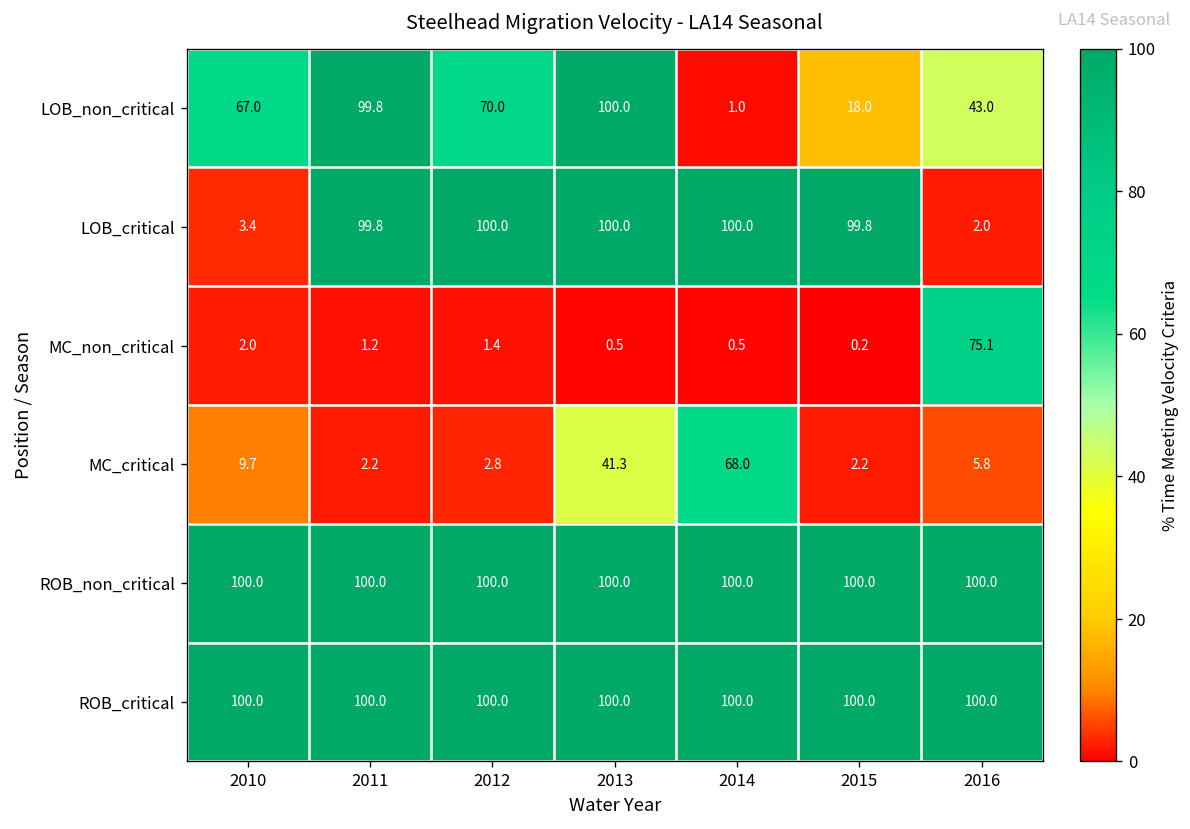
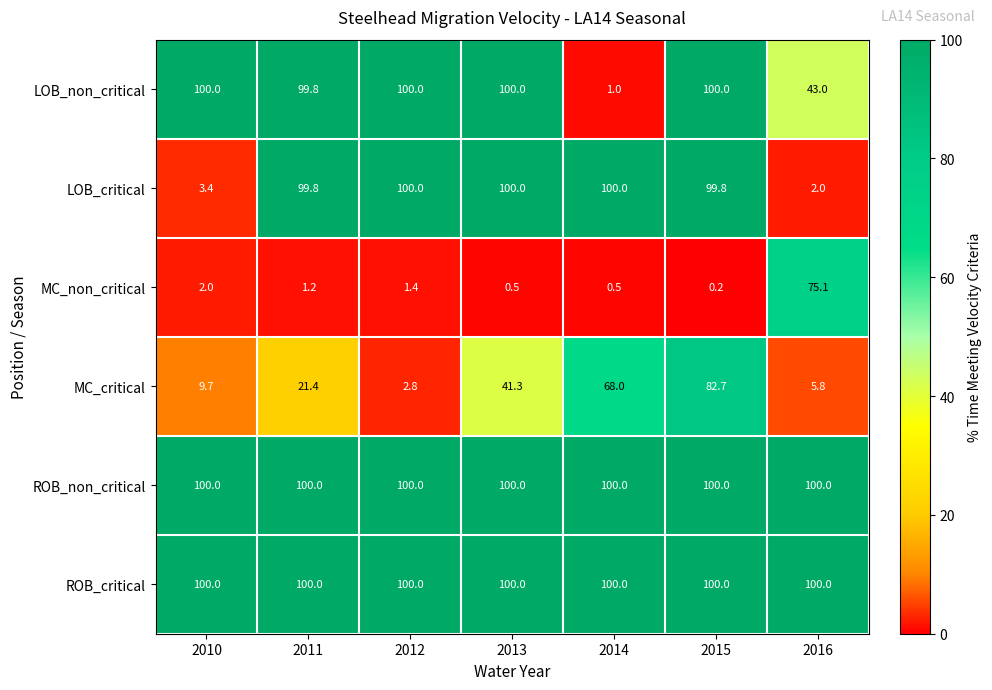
  {
    "LOB_non_critical": {
-     "2010": 67.0,
+     "2010": 100.0,
      "2011": 99.8,
-     "2012": 70.0,
+     "2012": 100.0,
      "2013": 100.0,
      "2014": 1.0,
-     "2015": 18.0,
+     "2015": 100.0,
      "2016": 43.0
    },
    "LOB_critical": {
      "2010": 3.4,
      "2011": 99.8,
      "2012": 100.0,
      "2013": 100.0,
      "2014": 100.0,
      "2015": 99.8,
      "2016": 2.0
    },
    "MC_non_critical": {
      "2010": 2.0,
      "2011": 1.2,
      "2012": 1.4,
      "2013": 0.5,
      "2014": 0.5,
      "2015": 0.2,
      "2016": 75.1
    },
    "MC_critical": {
      "2010": 9.7,
-     "2011": 2.2,
+     "2011": 21.4,
      "2012": 2.8,
      "2013": 41.3,
      "2014": 68.0,
-     "2015": 2.2,
+     "2015": 82.7,
      "2016": 5.8
    },
    "ROB_non_critical": {
      "2010": 100.0,
      "2011": 100.0,
      "2012": 100.0,
      "2013": 100.0,
      "2014": 100.0,
      "2015": 100.0,
      "2016": 100.0
    },
    "ROB_critical": {
      "2010": 100.0,
      "2011": 100.0,
      "2012": 100.0,
      "2013": 100.0,
      "2014": 100.0,
      "2015": 100.0,
      "2016": 100.0
    }
  }
